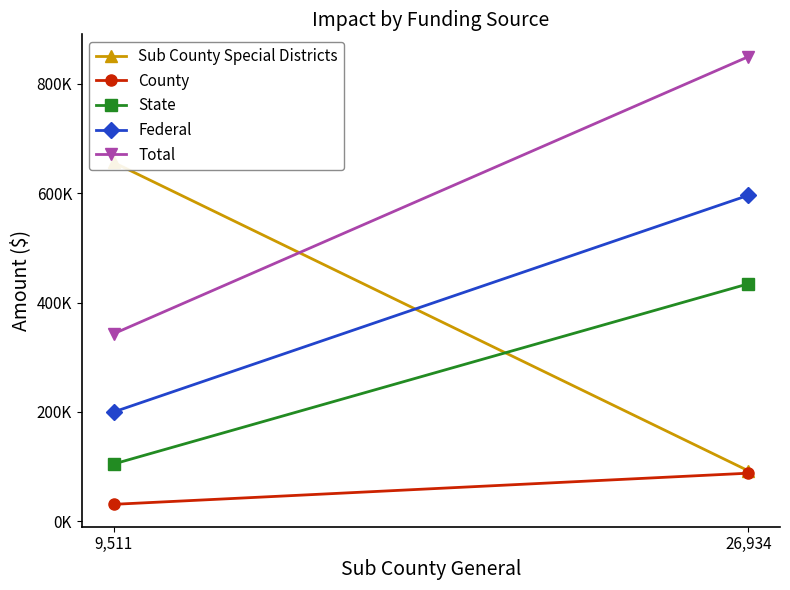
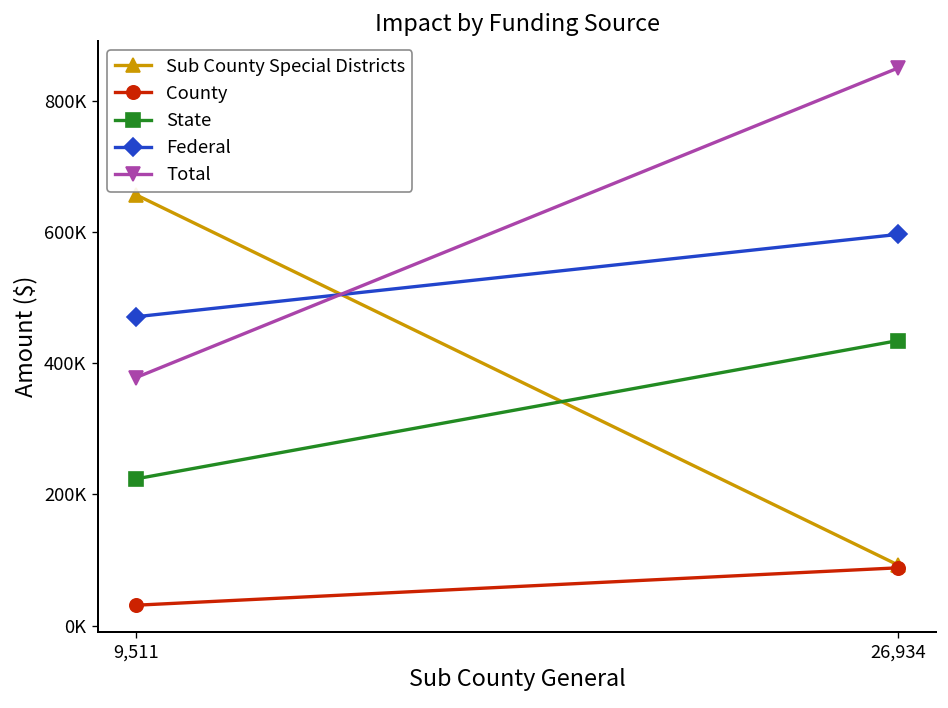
  {
    "County": {
      "9,511": 30000
    },
    "State": {
-     "9,511": 100000,
+     "9,511": 220000,
      "26,934": 430000
    },
    "Federal": {
-     "9,511": 200000,
+     "9,511": 470000,
      "26,934": 600000
    },
    "Total": {
-     "9,511": 340000,
+     "9,511": 380000,
      "26,934": 850000
    }
  }
